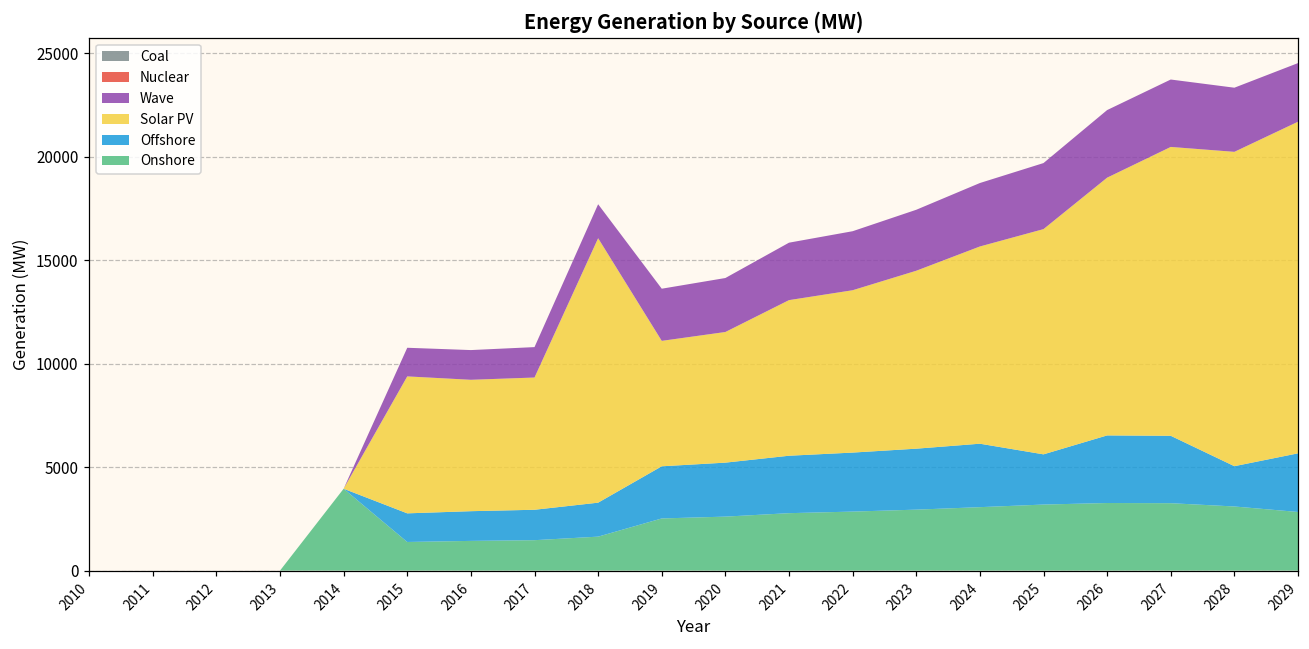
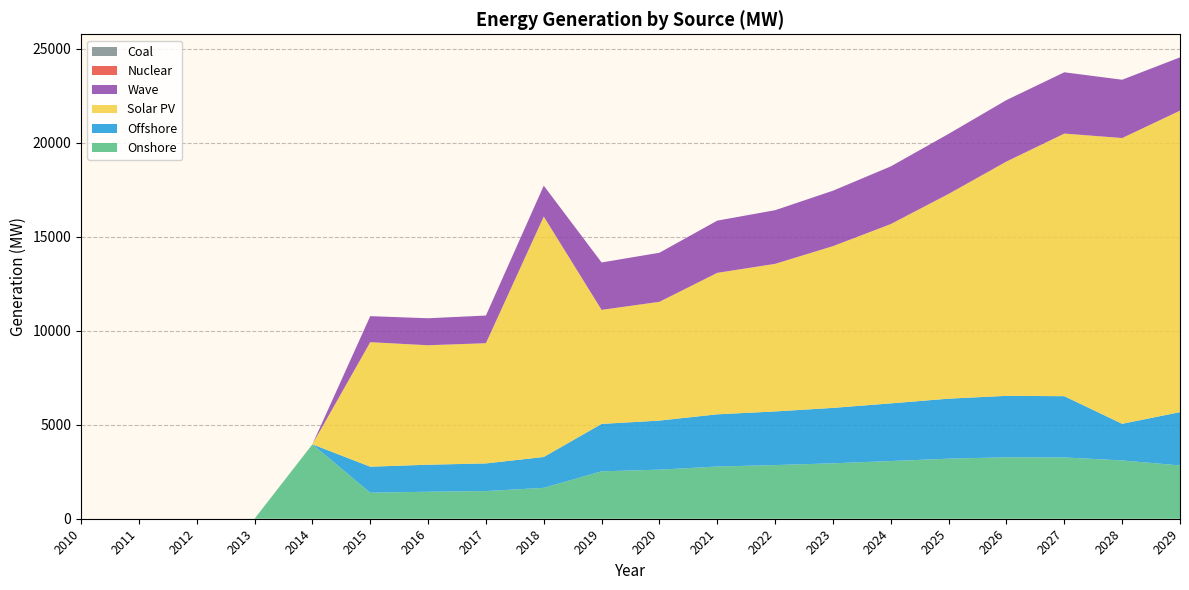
  {
    "Onshore": {
      "2015": 1400,
      "2016": 1400,
      "2017": 1500,
      "2018": 1600,
      "2019": 2500,
      "2020": 2600,
      "2021": 2800,
      "2022": 2900,
      "2023": 2900,
      "2024": 3100,
      "2025": 3200,
      "2026": 3300,
      "2027": 3300,
      "2028": 3100,
      "2029": 2800
    },
    "Offshore": {
      "2015": 1400,
      "2016": 1400,
      "2017": 1500,
      "2018": 1600,
      "2019": 2500,
      "2020": 2600,
      "2021": 2800,
      "2022": 2900,
      "2023": 2900,
      "2024": 3100,
-     "2025": 2400,
+     "2025": 3200,
      "2026": 3300,
      "2027": 3300,
      "2028": 1900,
      "2029": 2800
    },
    "Solar PV": {
      "2015": 6600,
      "2016": 6400,
      "2017": 6400,
      "2018": 12800,
      "2019": 6100,
      "2020": 6300,
      "2021": 7500,
      "2022": 7800,
      "2023": 8600,
      "2024": 9500,
      "2025": 10900,
      "2026": 12500,
      "2027": 14000,
      "2028": 15200,
      "2029": 16000
    }
  }
